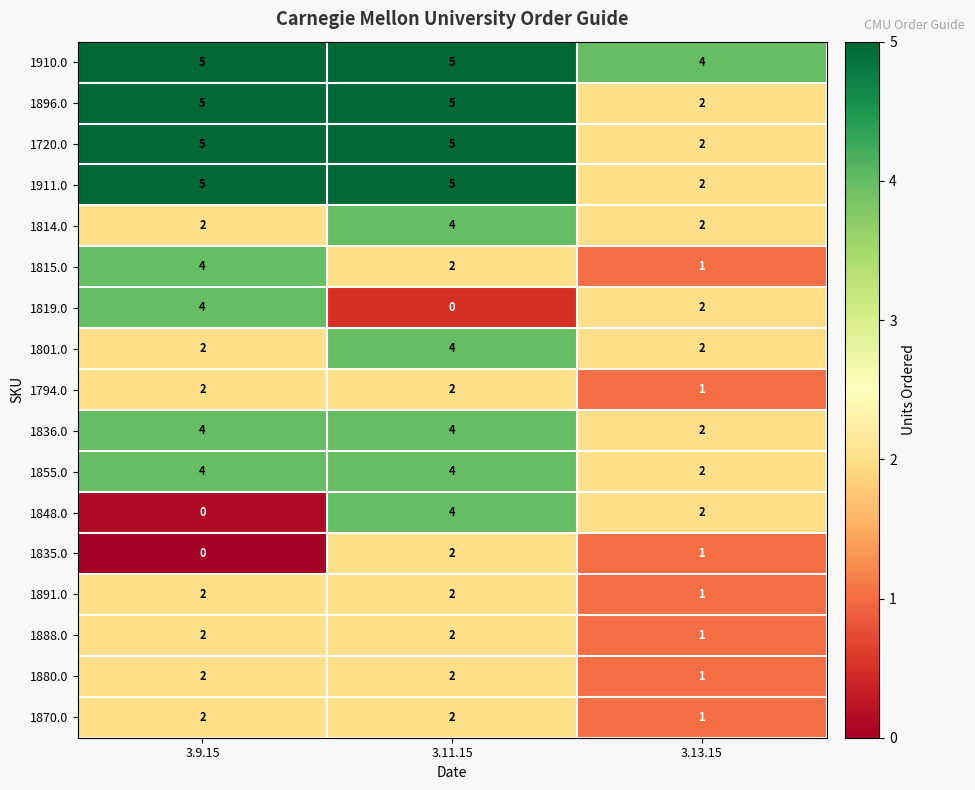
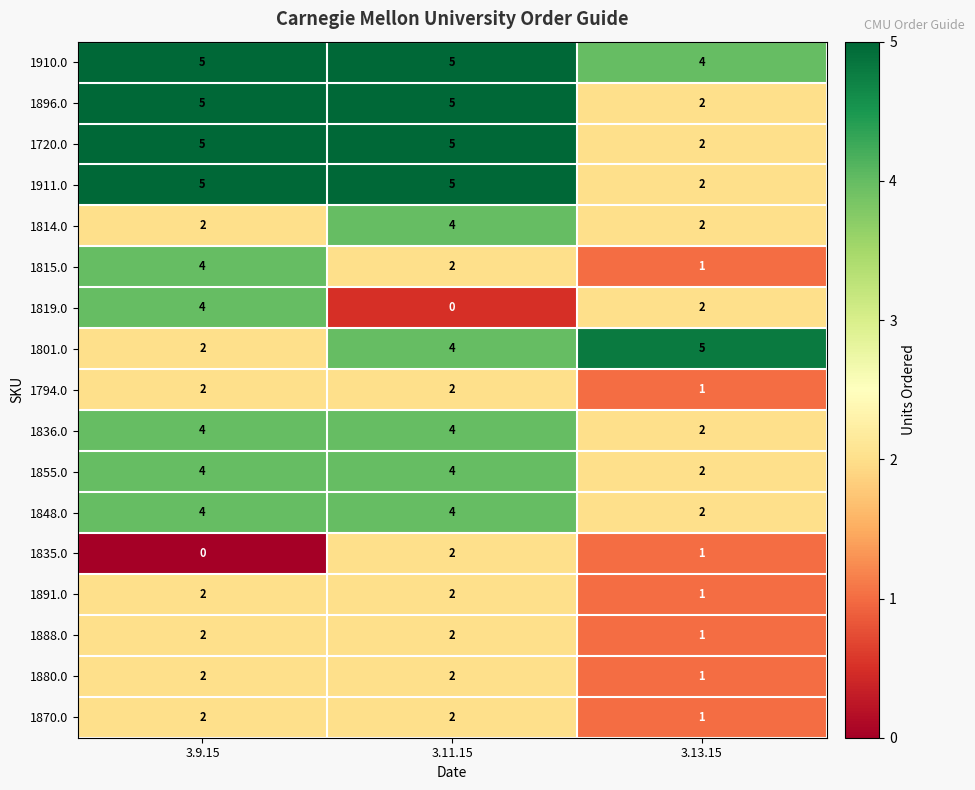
  {
    "1910.0": {
      "3.9.15": 5,
      "3.11.15": 5,
      "3.13.15": 4
    },
    "1896.0": {
      "3.9.15": 5,
      "3.11.15": 5,
      "3.13.15": 2
    },
    "1720.0": {
      "3.9.15": 5,
      "3.11.15": 5,
      "3.13.15": 2
    },
    "1911.0": {
      "3.9.15": 5,
      "3.11.15": 5,
      "3.13.15": 2
    },
    "1814.0": {
      "3.9.15": 2,
      "3.11.15": 4,
      "3.13.15": 2
    },
    "1815.0": {
      "3.9.15": 4,
      "3.11.15": 2,
      "3.13.15": 1
    },
    "1819.0": {
      "3.9.15": 4,
      "3.11.15": 0,
      "3.13.15": 2
    },
    "1801.0": {
      "3.9.15": 2,
      "3.11.15": 4,
-     "3.13.15": 2
+     "3.13.15": 5
    },
    "1794.0": {
      "3.9.15": 2,
      "3.11.15": 2,
      "3.13.15": 1
    },
    "1836.0": {
      "3.9.15": 4,
      "3.11.15": 4,
      "3.13.15": 2
    },
    "1855.0": {
      "3.9.15": 4,
      "3.11.15": 4,
      "3.13.15": 2
    },
    "1848.0": {
-     "3.9.15": 0,
+     "3.9.15": 4,
      "3.11.15": 4,
      "3.13.15": 2
    },
    "1835.0": {
      "3.9.15": 0,
      "3.11.15": 2,
      "3.13.15": 1
    },
    "1891.0": {
      "3.9.15": 2,
      "3.11.15": 2,
      "3.13.15": 1
    },
    "1888.0": {
      "3.9.15": 2,
      "3.11.15": 2,
      "3.13.15": 1
    },
    "1880.0": {
      "3.9.15": 2,
      "3.11.15": 2,
      "3.13.15": 1
    },
    "1870.0": {
      "3.9.15": 2,
      "3.11.15": 2,
      "3.13.15": 1
    }
  }
